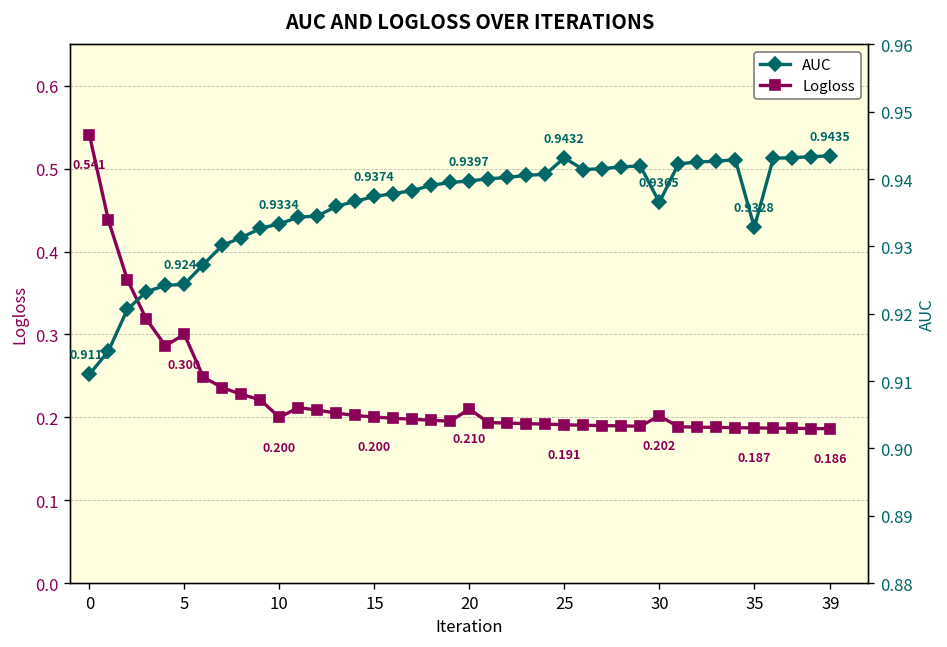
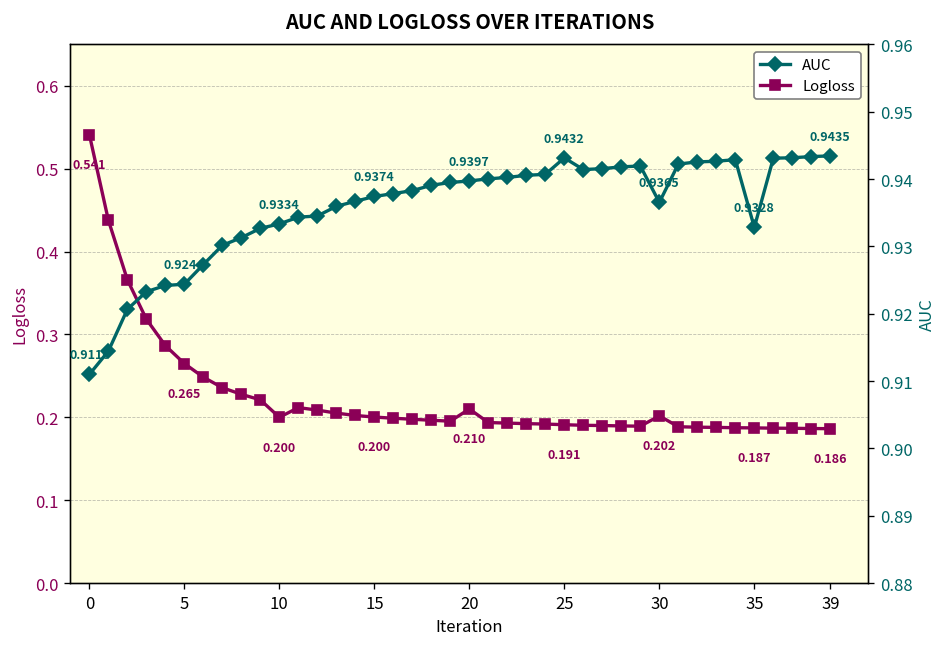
  {
    "Logloss": {
      "0": 0.541,
-     "5": 0.300,
+     "5": 0.265,
      "10": 0.200,
      "15": 0.200,
      "20": 0.210,
      "25": 0.191,
      "30": 0.202,
      "35": 0.187,
      "39": 0.186
    },
    "AUC": {
      "10": 0.9334,
      "15": 0.9374,
      "20": 0.9397,
      "25": 0.9432,
      "30": 0.9365,
      "35": 0.9328,
      "39": 0.9435
    }
  }
